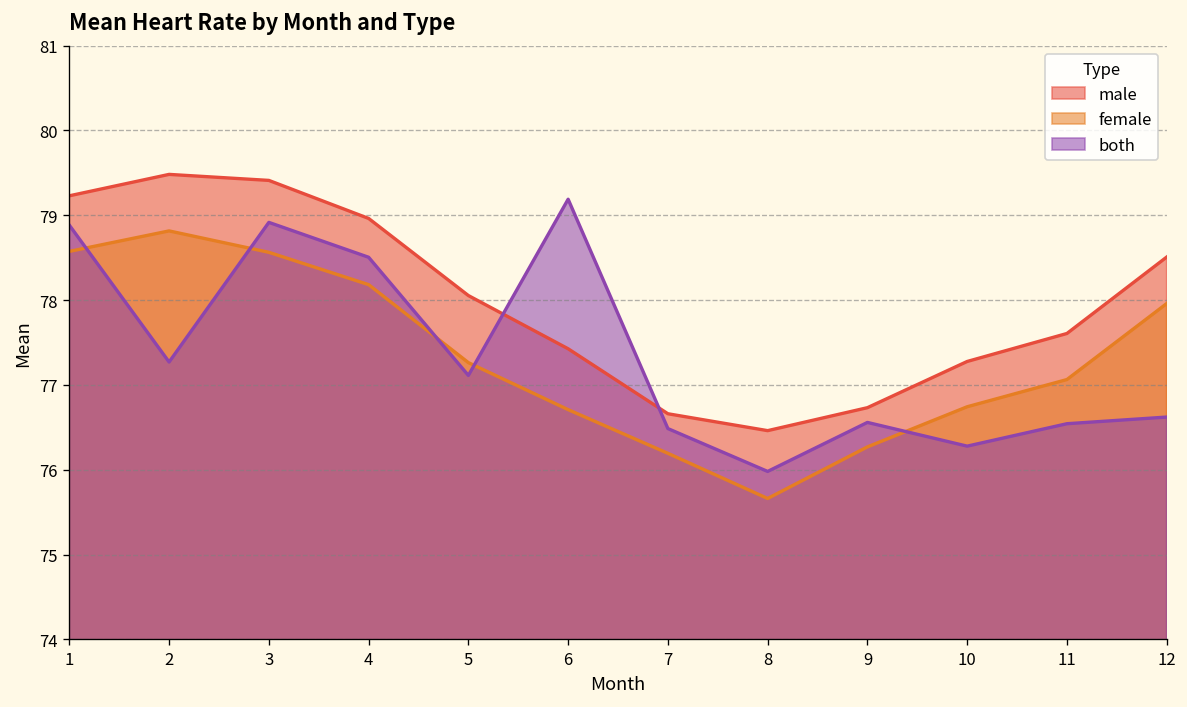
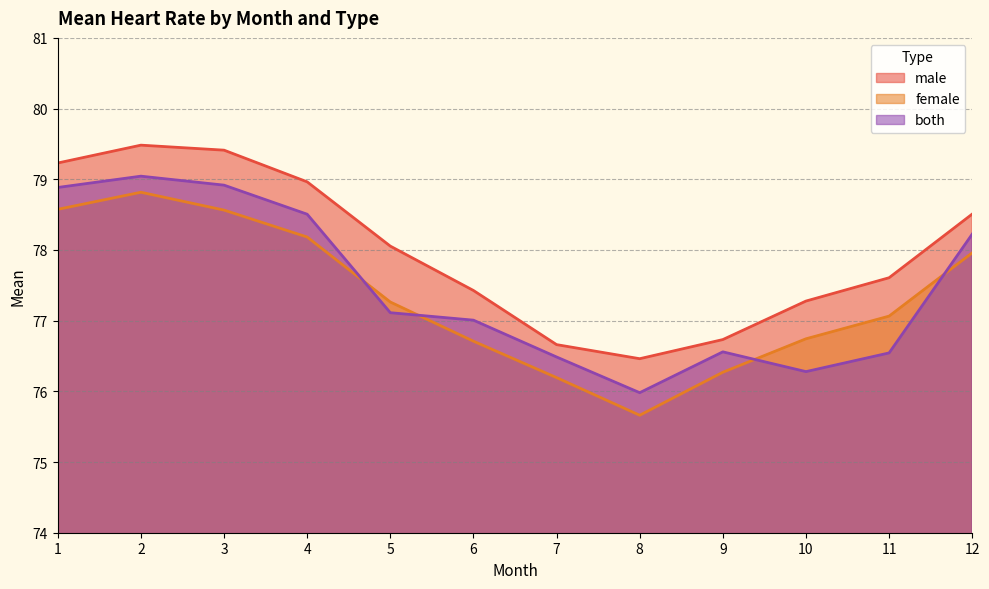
  {
    "both": {
      "1": 78.9,
-     "2": 77.3,
+     "2": 79.0,
      "3": 78.9,
      "4": 78.5,
      "5": 77.1,
-     "6": 79.2,
+     "6": 77.0,
      "7": 76.5,
      "8": 76.0,
      "9": 76.6,
      "10": 76.3,
      "11": 76.5,
-     "12": 76.6
+     "12": 78.2
    }
  }
